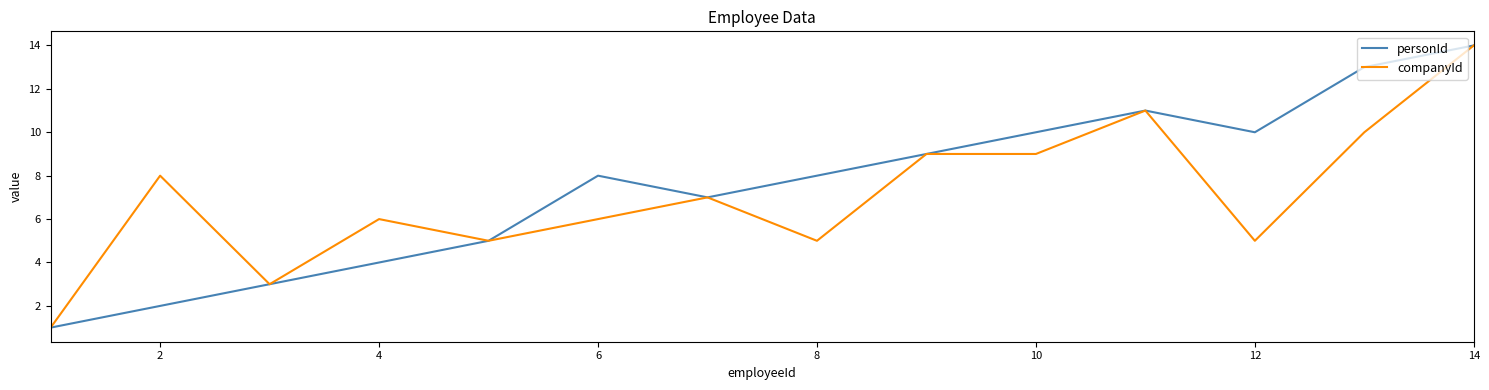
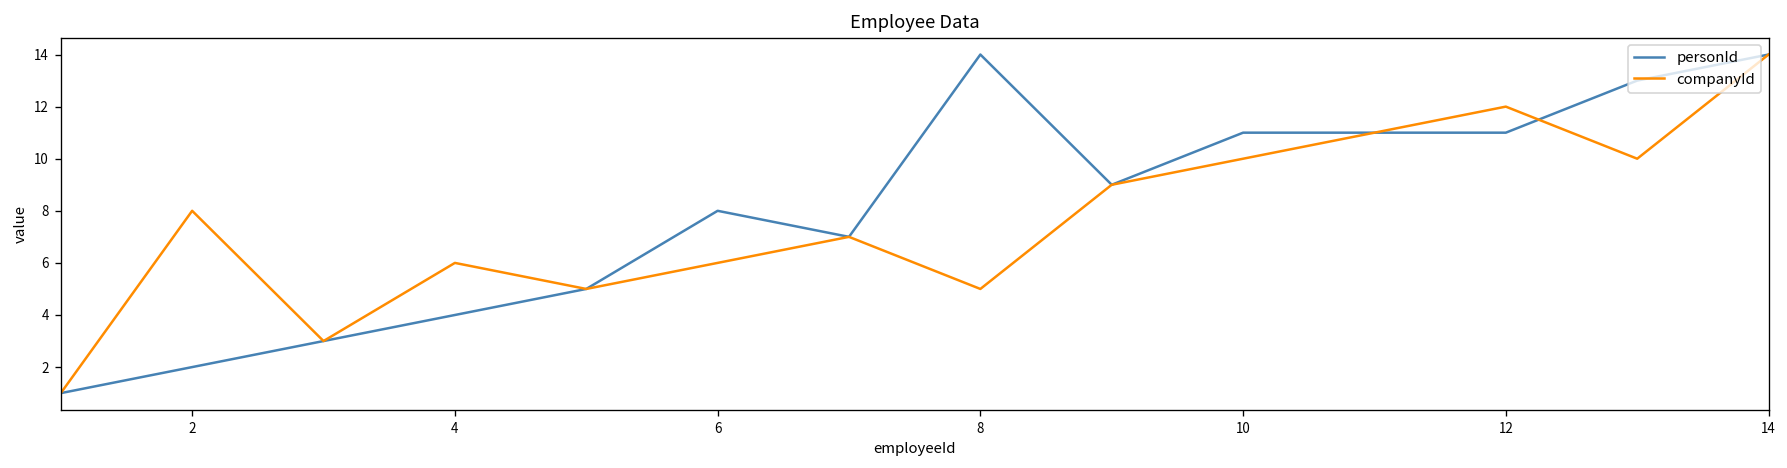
  {
    "personId": {
      "2": 2,
      "4": 4,
      "6": 8,
-     "8": 8,
-     "10": 10,
-     "12": 10
+     "8": 14,
+     "10": 11,
+     "12": 11
    },
    "companyId": {
      "2": 8,
      "4": 6,
      "6": 6,
      "8": 5,
-     "10": 9,
-     "12": 5
+     "10": 10,
+     "12": 12
    }
  }
